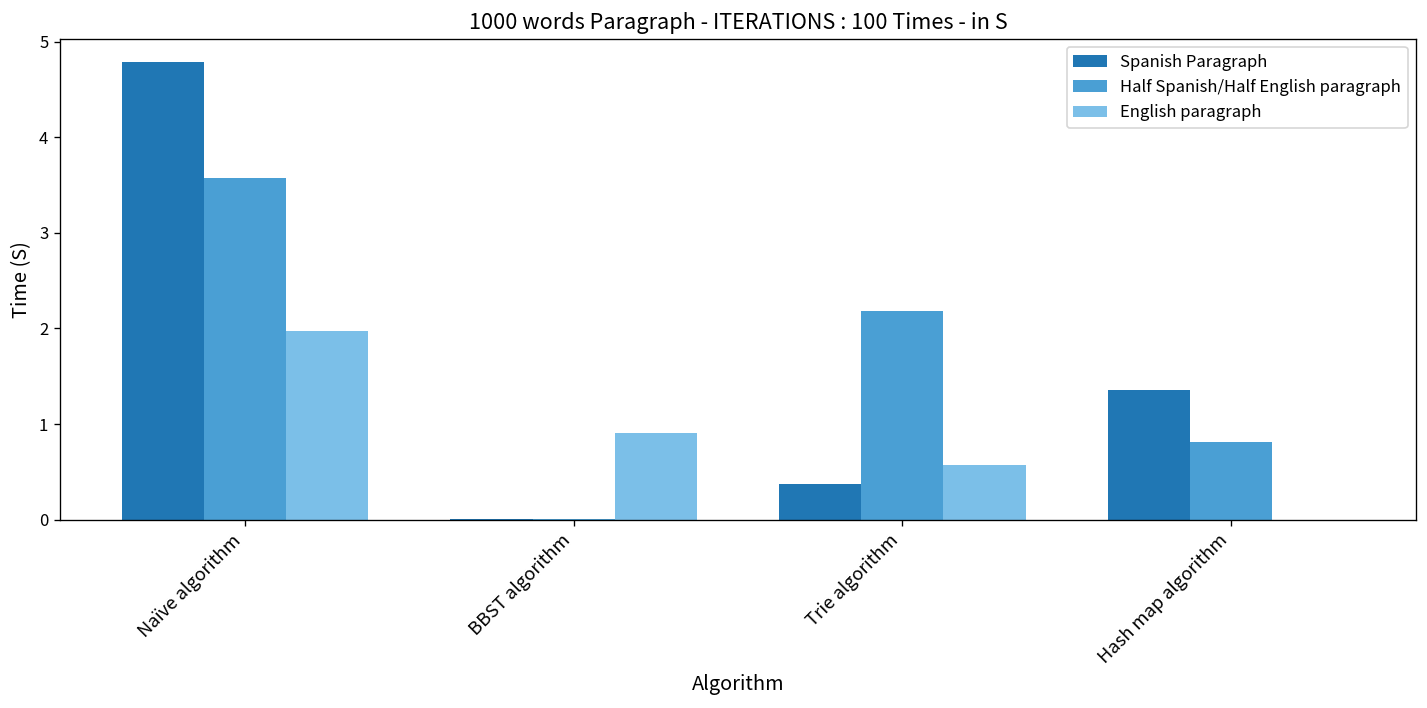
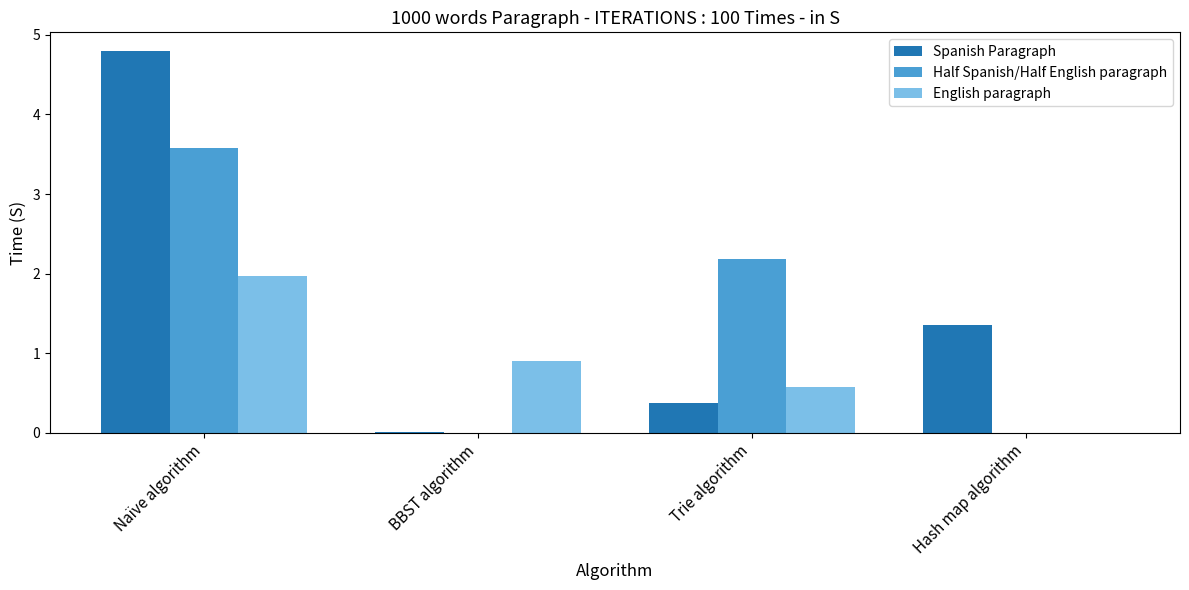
  {
    "Spanish Paragraph": {
      "Naïve algorithm": 4.8,
      "Trie algorithm": 0.4,
      "Hash map algorithm": 1.4
    },
    "Half Spanish/Half English paragraph": {
      "Naïve algorithm": 3.6,
      "Trie algorithm": 2.2,
-     "Hash map algorithm": 0.8
+     "Hash map algorithm": 0.0
    },
    "English paragraph": {
      "Naïve algorithm": 2.0,
      "BBST algorithm": 0.9,
      "Trie algorithm": 0.6
    }
  }
